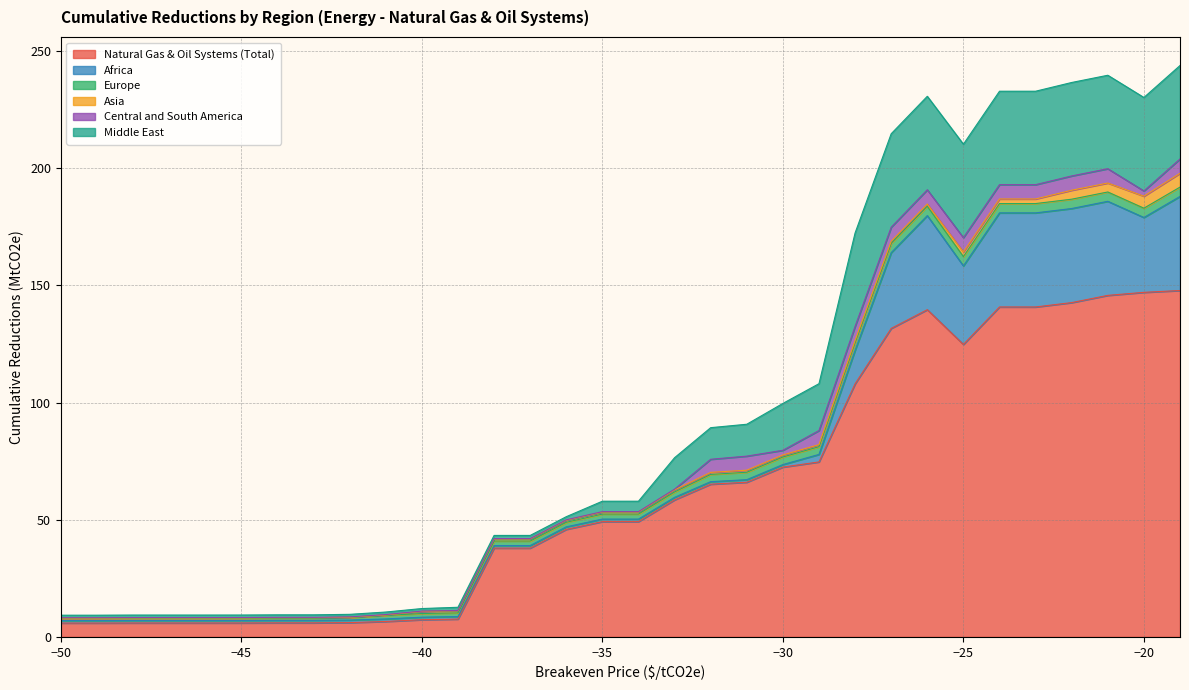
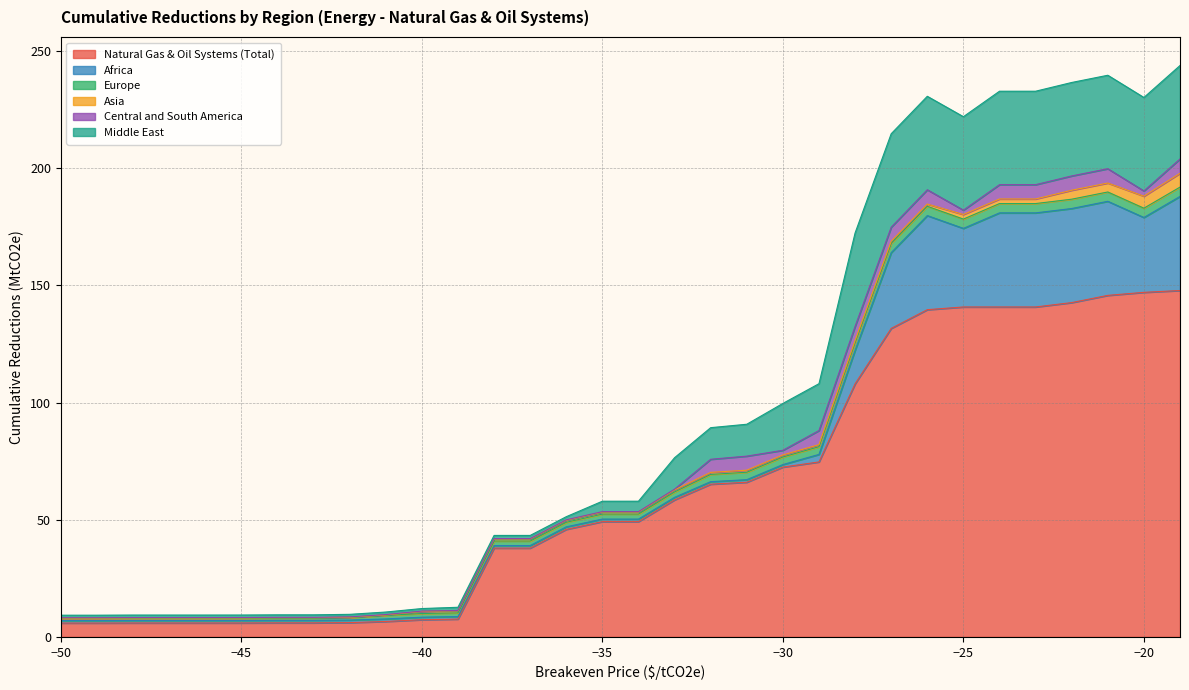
  {
    "Natural Gas & Oil Systems (Total)": {
      "−45": 6,
-     "−25": 125,
+     "−25": 141,
      "−20": 147
    },
    "Africa": {
      "−25": 34,
      "−20": 32
    },
    "Asia": {
      "−25": 2,
      "−20": 5
    },
    "Central and South America": {
      "−30": 2,
-     "−25": 6,
+     "−25": 2,
      "−20": 2
    }
  }
